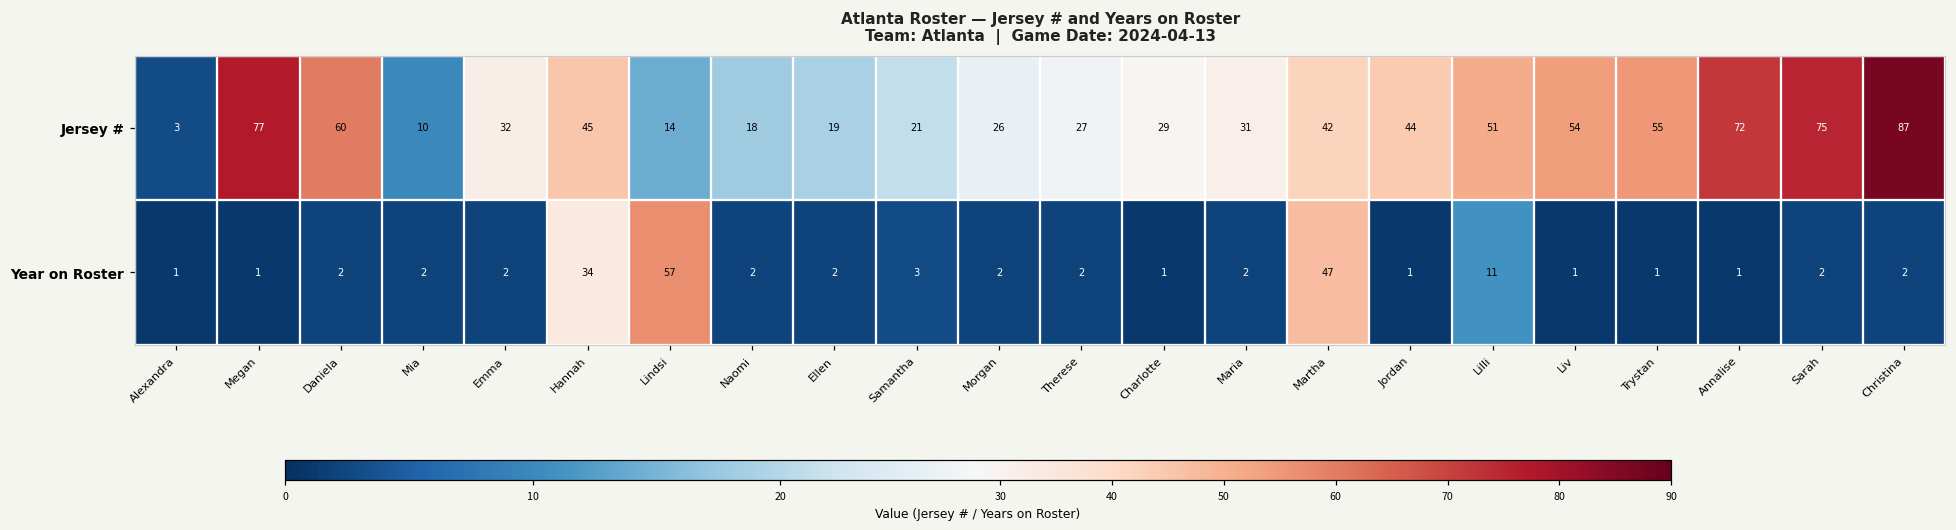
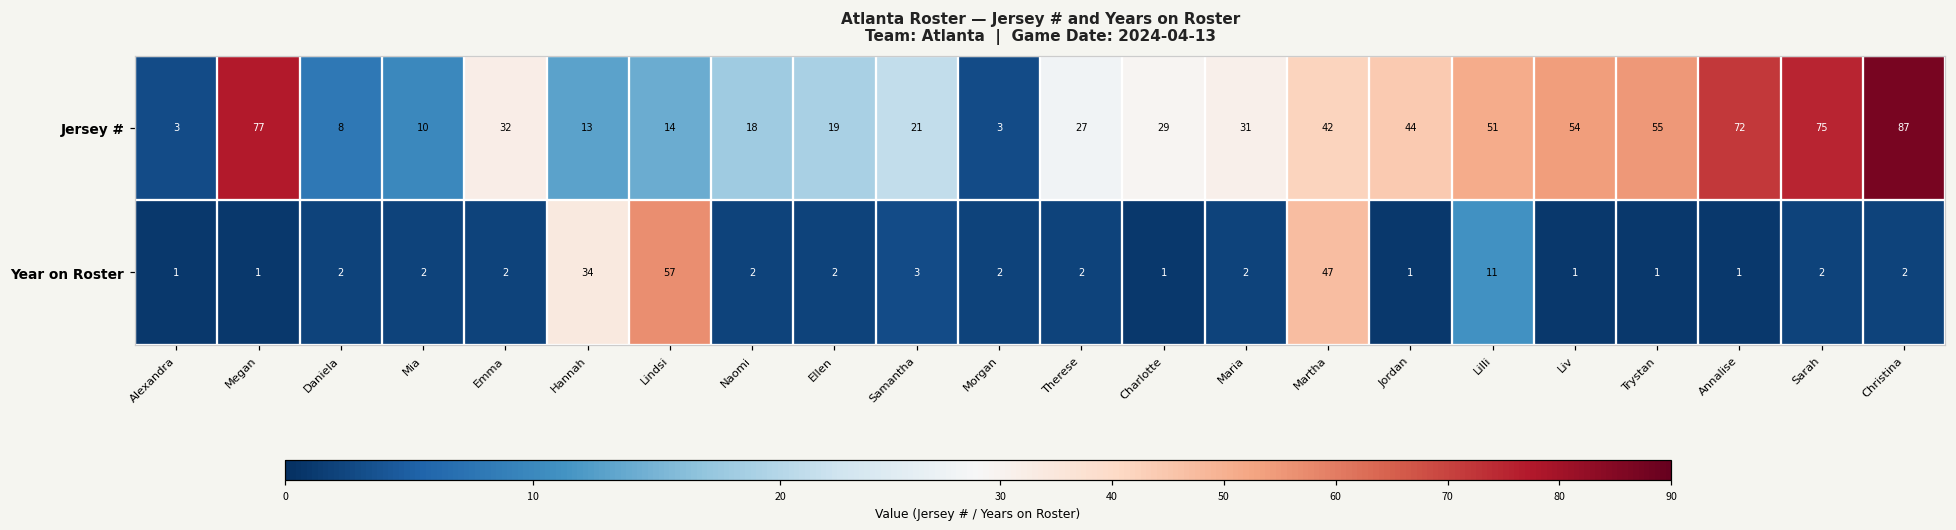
  {
    "Jersey #": {
      "Alexandra": 3,
      "Megan": 77,
-     "Daniela": 60,
+     "Daniela": 8,
      "Mia": 10,
      "Emma": 32,
-     "Hannah": 45,
+     "Hannah": 13,
      "Lindsi": 14,
      "Naomi": 18,
      "Ellen": 19,
      "Samantha": 21,
-     "Morgan": 26,
+     "Morgan": 3,
      "Therese": 27,
      "Charlotte": 29,
      "Maria": 31,
      "Martha": 42,
      "Jordan": 44,
      "Lilli": 51,
      "Liv": 54,
      "Trystan": 55,
      "Annalise": 72,
      "Sarah": 75,
      "Christina": 87
    },
    "Year on Roster": {
      "Alexandra": 1,
      "Megan": 1,
      "Daniela": 2,
      "Mia": 2,
      "Emma": 2,
      "Hannah": 34,
      "Lindsi": 57,
      "Naomi": 2,
      "Ellen": 2,
      "Samantha": 3,
      "Morgan": 2,
      "Therese": 2,
      "Charlotte": 1,
      "Maria": 2,
      "Martha": 47,
      "Jordan": 1,
      "Lilli": 11,
      "Liv": 1,
      "Trystan": 1,
      "Annalise": 1,
      "Sarah": 2,
      "Christina": 2
    }
  }
